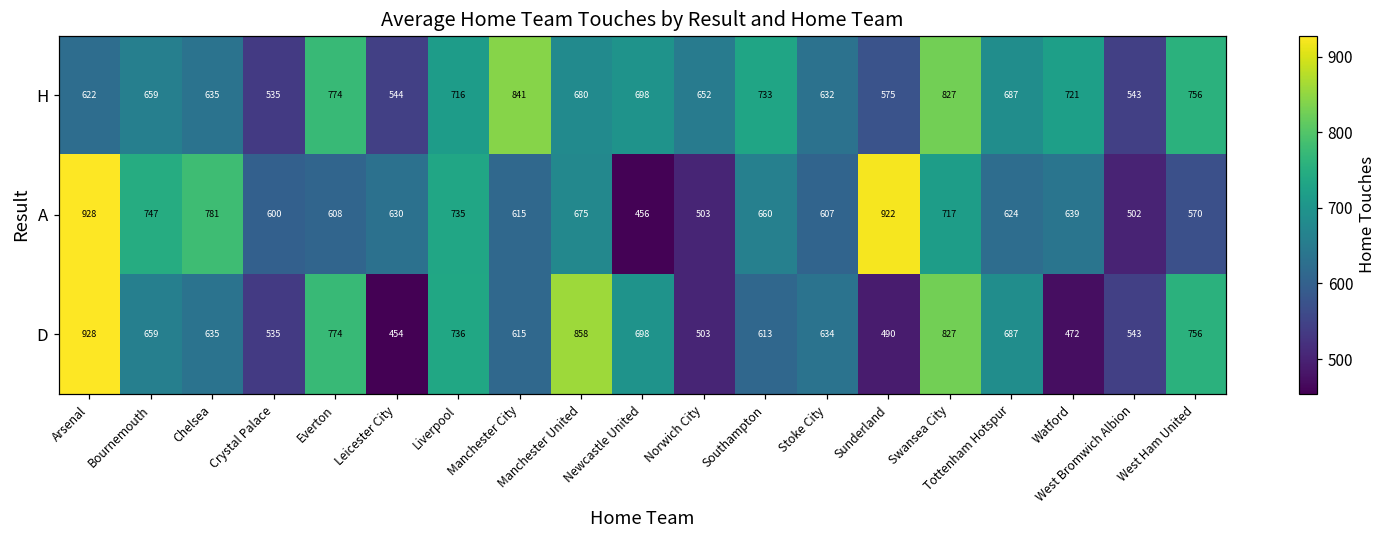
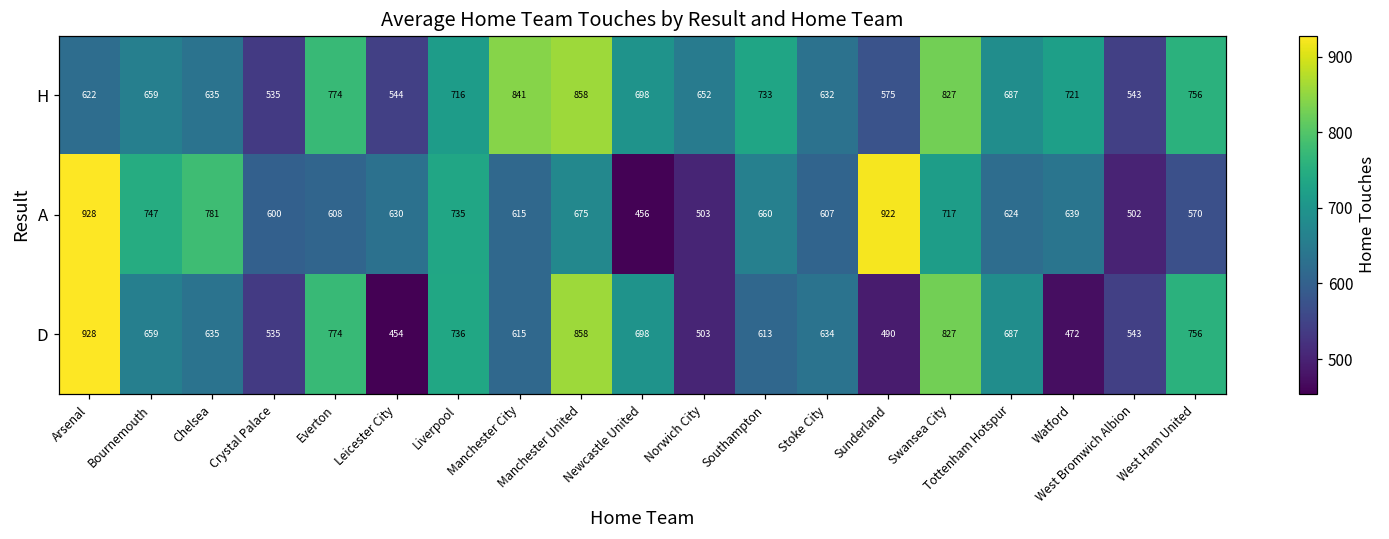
  {
    "H": {
      "Arsenal": 622,
      "Bournemouth": 659,
      "Chelsea": 635,
      "Crystal Palace": 535,
      "Everton": 774,
      "Leicester City": 544,
      "Liverpool": 716,
      "Manchester City": 841,
-     "Manchester United": 680,
+     "Manchester United": 858,
      "Newcastle United": 698,
      "Norwich City": 652,
      "Southampton": 733,
      "Stoke City": 632,
      "Sunderland": 575,
      "Swansea City": 827,
      "Tottenham Hotspur": 687,
      "Watford": 721,
      "West Bromwich Albion": 543,
      "West Ham United": 756
    },
    "A": {
      "Arsenal": 928,
      "Bournemouth": 747,
      "Chelsea": 781,
      "Crystal Palace": 600,
      "Everton": 608,
      "Leicester City": 630,
      "Liverpool": 735,
      "Manchester City": 615,
      "Manchester United": 675,
      "Newcastle United": 456,
      "Norwich City": 503,
      "Southampton": 660,
      "Stoke City": 607,
      "Sunderland": 922,
      "Swansea City": 717,
      "Tottenham Hotspur": 624,
      "Watford": 639,
      "West Bromwich Albion": 502,
      "West Ham United": 570
    },
    "D": {
      "Arsenal": 928,
      "Bournemouth": 659,
      "Chelsea": 635,
      "Crystal Palace": 535,
      "Everton": 774,
      "Leicester City": 454,
      "Liverpool": 736,
      "Manchester City": 615,
      "Manchester United": 858,
      "Newcastle United": 698,
      "Norwich City": 503,
      "Southampton": 613,
      "Stoke City": 634,
      "Sunderland": 490,
      "Swansea City": 827,
      "Tottenham Hotspur": 687,
      "Watford": 472,
      "West Bromwich Albion": 543,
      "West Ham United": 756
    }
  }
